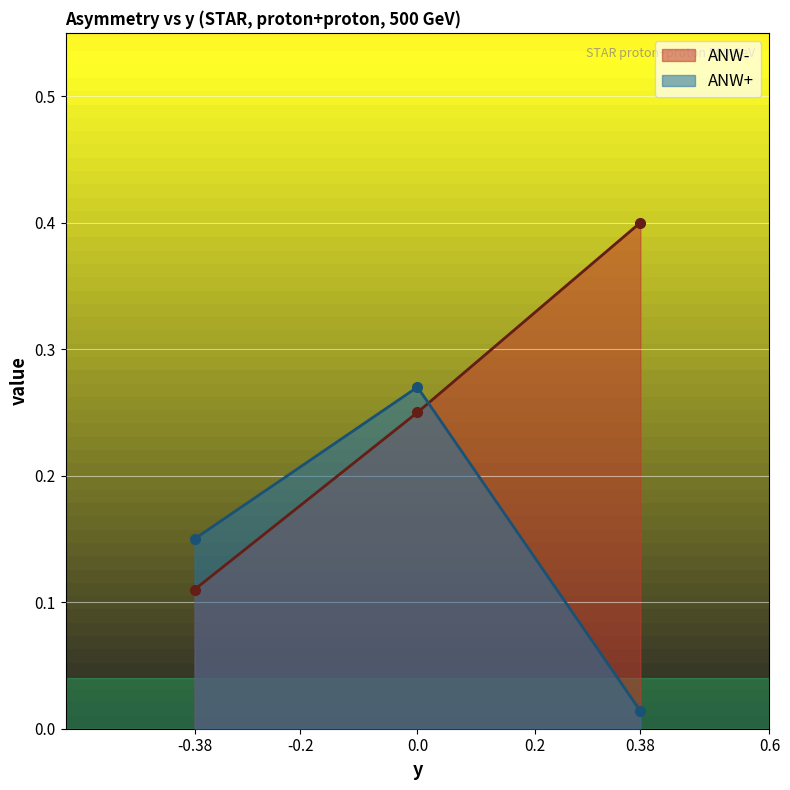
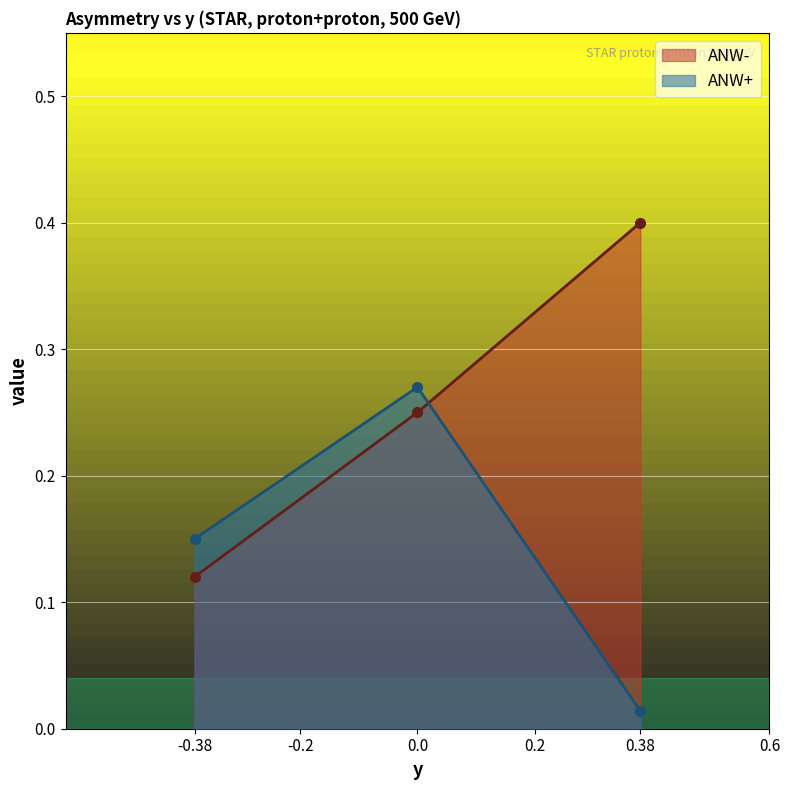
  {
    "ANW-": {
-     "-0.38": 0.11,
+     "-0.38": 0.12,
      "0.0": 0.25,
      "0.38": 0.40
    },
    "ANW+": {
      "-0.38": 0.15,
      "0.0": 0.27,
      "0.38": 0.014
    }
  }
